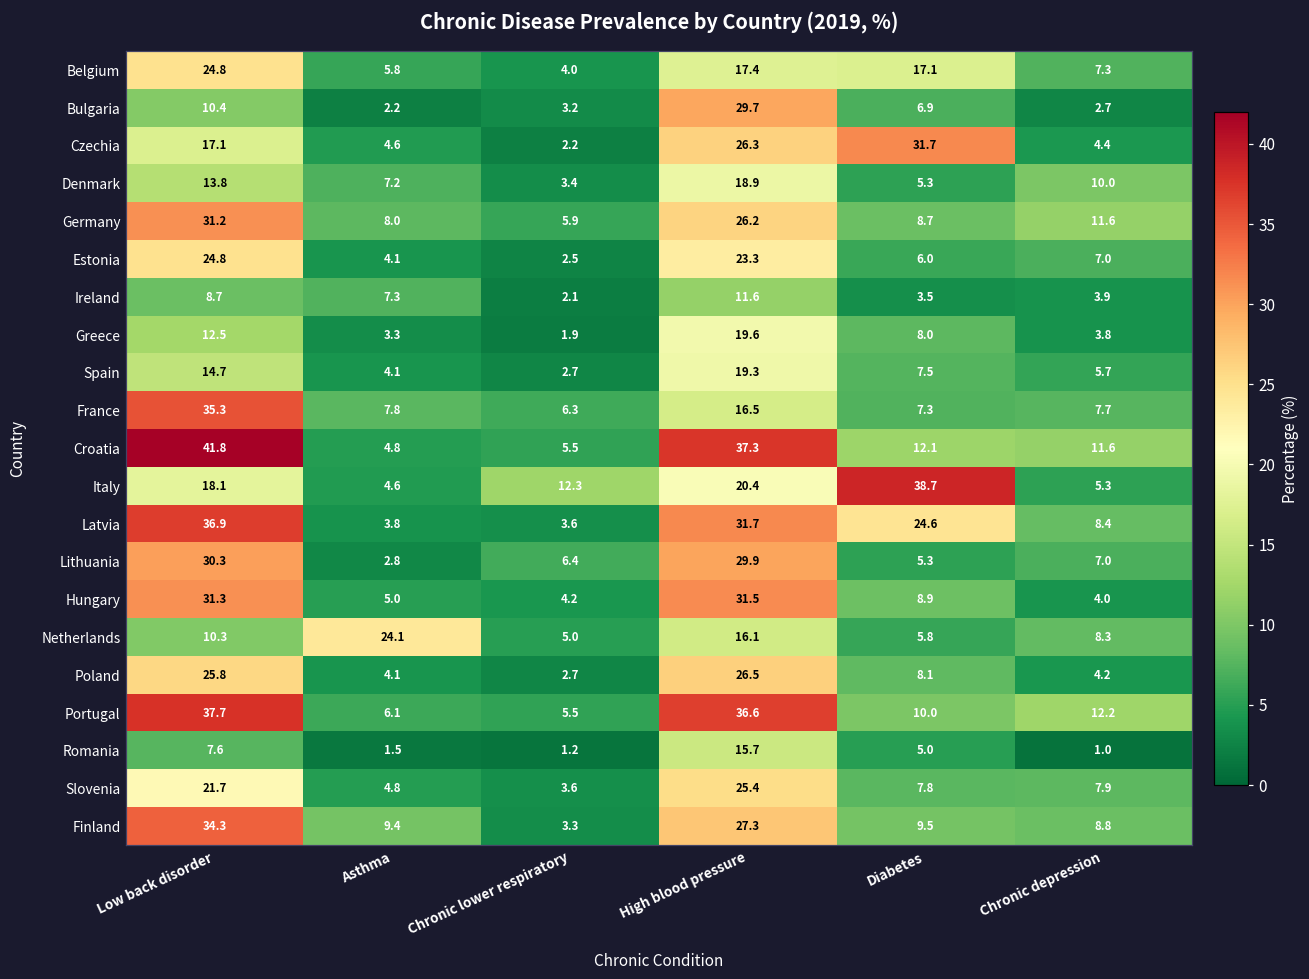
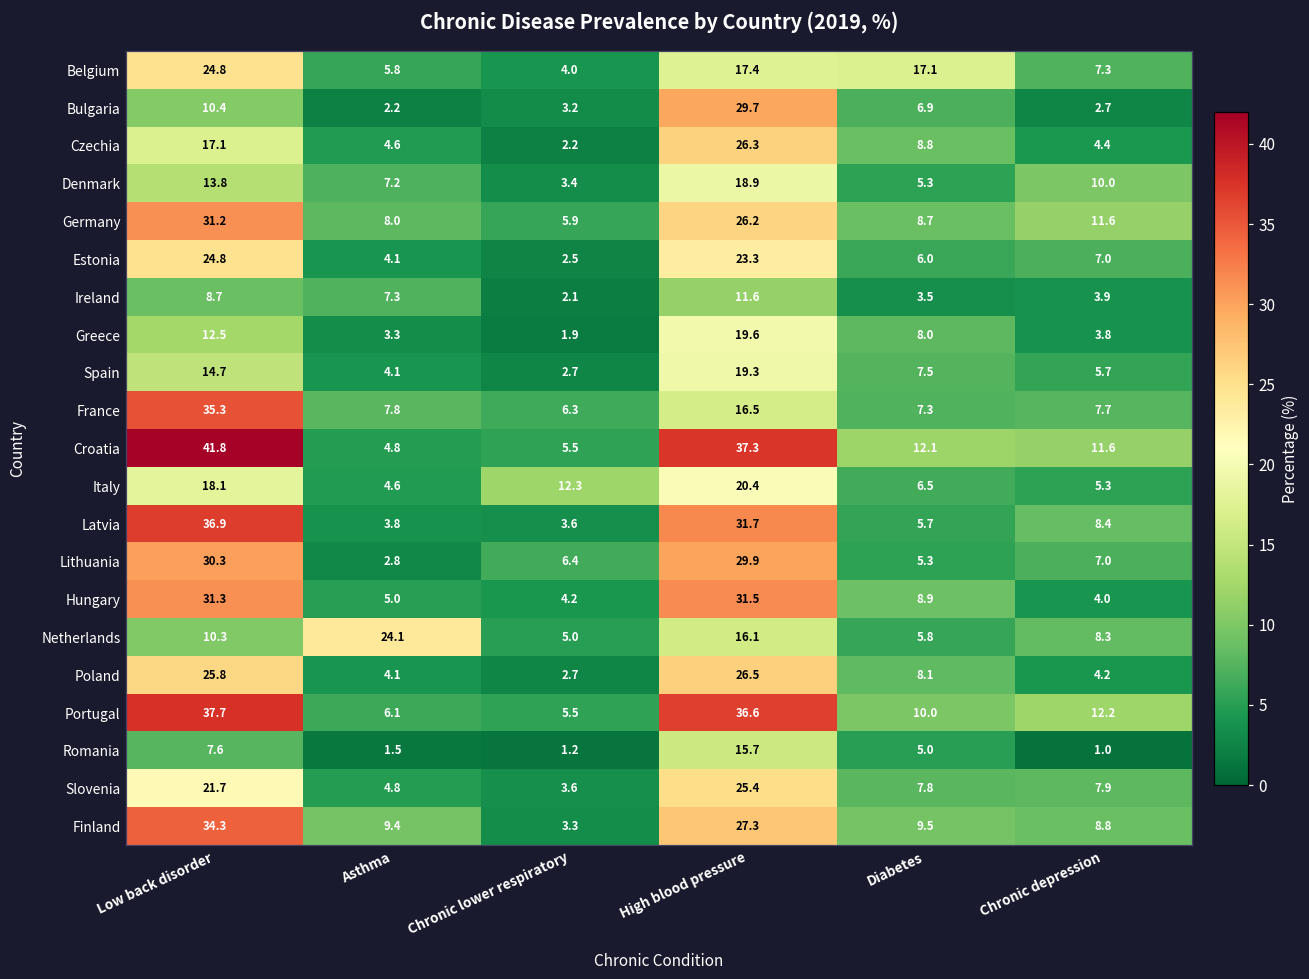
  {
    "Belgium": {
      "Low back disorder": 24.8,
      "Asthma": 5.8,
      "Chronic lower respiratory": 4.0,
      "High blood pressure": 17.4,
      "Diabetes": 17.1,
      "Chronic depression": 7.3
    },
    "Bulgaria": {
      "Low back disorder": 10.4,
      "Asthma": 2.2,
      "Chronic lower respiratory": 3.2,
      "High blood pressure": 29.7,
      "Diabetes": 6.9,
      "Chronic depression": 2.7
    },
    "Czechia": {
      "Low back disorder": 17.1,
      "Asthma": 4.6,
      "Chronic lower respiratory": 2.2,
      "High blood pressure": 26.3,
-     "Diabetes": 31.7,
+     "Diabetes": 8.8,
      "Chronic depression": 4.4
    },
    "Denmark": {
      "Low back disorder": 13.8,
      "Asthma": 7.2,
      "Chronic lower respiratory": 3.4,
      "High blood pressure": 18.9,
      "Diabetes": 5.3,
      "Chronic depression": 10.0
    },
    "Germany": {
      "Low back disorder": 31.2,
      "Asthma": 8.0,
      "Chronic lower respiratory": 5.9,
      "High blood pressure": 26.2,
      "Diabetes": 8.7,
      "Chronic depression": 11.6
    },
    "Estonia": {
      "Low back disorder": 24.8,
      "Asthma": 4.1,
      "Chronic lower respiratory": 2.5,
      "High blood pressure": 23.3,
      "Diabetes": 6.0,
      "Chronic depression": 7.0
    },
    "Ireland": {
      "Low back disorder": 8.7,
      "Asthma": 7.3,
      "Chronic lower respiratory": 2.1,
      "High blood pressure": 11.6,
      "Diabetes": 3.5,
      "Chronic depression": 3.9
    },
    "Greece": {
      "Low back disorder": 12.5,
      "Asthma": 3.3,
      "Chronic lower respiratory": 1.9,
      "High blood pressure": 19.6,
      "Diabetes": 8.0,
      "Chronic depression": 3.8
    },
    "Spain": {
      "Low back disorder": 14.7,
      "Asthma": 4.1,
      "Chronic lower respiratory": 2.7,
      "High blood pressure": 19.3,
      "Diabetes": 7.5,
      "Chronic depression": 5.7
    },
    "France": {
      "Low back disorder": 35.3,
      "Asthma": 7.8,
      "Chronic lower respiratory": 6.3,
      "High blood pressure": 16.5,
      "Diabetes": 7.3,
      "Chronic depression": 7.7
    },
    "Croatia": {
      "Low back disorder": 41.8,
      "Asthma": 4.8,
      "Chronic lower respiratory": 5.5,
      "High blood pressure": 37.3,
      "Diabetes": 12.1,
      "Chronic depression": 11.6
    },
    "Italy": {
      "Low back disorder": 18.1,
      "Asthma": 4.6,
      "Chronic lower respiratory": 12.3,
      "High blood pressure": 20.4,
-     "Diabetes": 38.7,
+     "Diabetes": 6.5,
      "Chronic depression": 5.3
    },
    "Latvia": {
      "Low back disorder": 36.9,
      "Asthma": 3.8,
      "Chronic lower respiratory": 3.6,
      "High blood pressure": 31.7,
-     "Diabetes": 24.6,
+     "Diabetes": 5.7,
      "Chronic depression": 8.4
    },
    "Lithuania": {
      "Low back disorder": 30.3,
      "Asthma": 2.8,
      "Chronic lower respiratory": 6.4,
      "High blood pressure": 29.9,
      "Diabetes": 5.3,
      "Chronic depression": 7.0
    },
    "Hungary": {
      "Low back disorder": 31.3,
      "Asthma": 5.0,
      "Chronic lower respiratory": 4.2,
      "High blood pressure": 31.5,
      "Diabetes": 8.9,
      "Chronic depression": 4.0
    },
    "Netherlands": {
      "Low back disorder": 10.3,
      "Asthma": 24.1,
      "Chronic lower respiratory": 5.0,
      "High blood pressure": 16.1,
      "Diabetes": 5.8,
      "Chronic depression": 8.3
    },
    "Poland": {
      "Low back disorder": 25.8,
      "Asthma": 4.1,
      "Chronic lower respiratory": 2.7,
      "High blood pressure": 26.5,
      "Diabetes": 8.1,
      "Chronic depression": 4.2
    },
    "Portugal": {
      "Low back disorder": 37.7,
      "Asthma": 6.1,
      "Chronic lower respiratory": 5.5,
      "High blood pressure": 36.6,
      "Diabetes": 10.0,
      "Chronic depression": 12.2
    },
    "Romania": {
      "Low back disorder": 7.6,
      "Asthma": 1.5,
      "Chronic lower respiratory": 1.2,
      "High blood pressure": 15.7,
      "Diabetes": 5.0,
      "Chronic depression": 1.0
    },
    "Slovenia": {
      "Low back disorder": 21.7,
      "Asthma": 4.8,
      "Chronic lower respiratory": 3.6,
      "High blood pressure": 25.4,
      "Diabetes": 7.8,
      "Chronic depression": 7.9
    },
    "Finland": {
      "Low back disorder": 34.3,
      "Asthma": 9.4,
      "Chronic lower respiratory": 3.3,
      "High blood pressure": 27.3,
      "Diabetes": 9.5,
      "Chronic depression": 8.8
    }
  }
